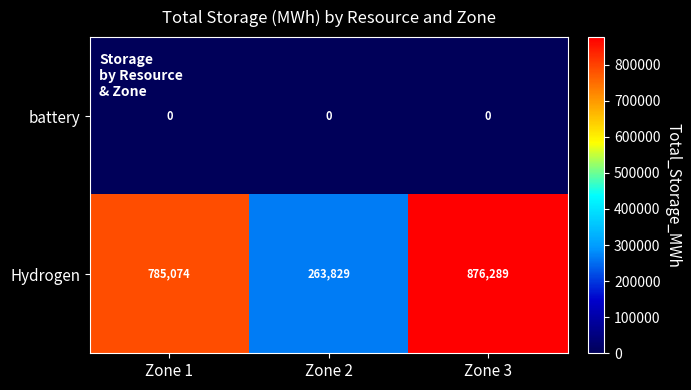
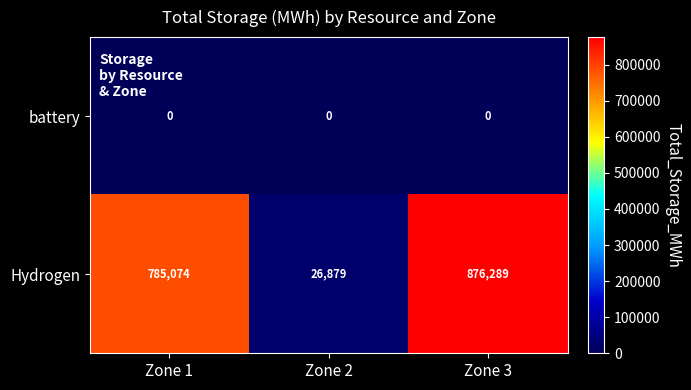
  {
    "battery": {
      "Zone 2": "0",
      "Zone 3": "0"
    },
    "Hydrogen": {
      "Zone 1": "785,074",
-     "Zone 2": "263,829",
+     "Zone 2": "26,879",
      "Zone 3": "876,289"
    }
  }
